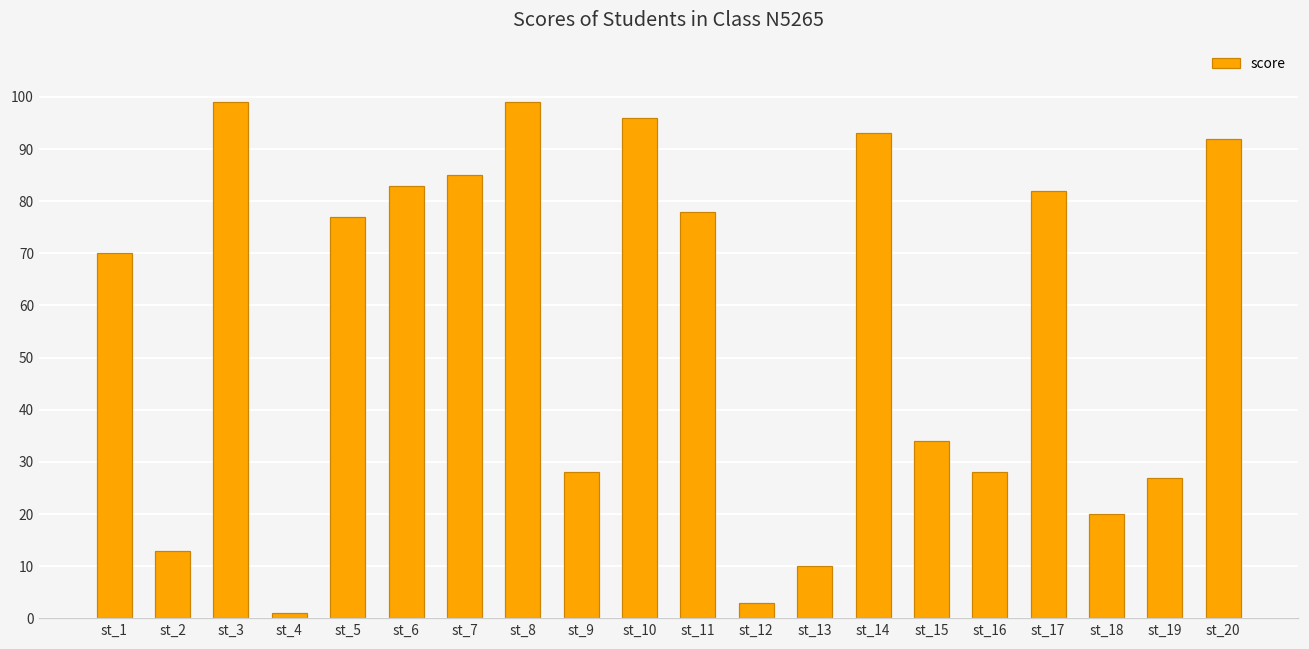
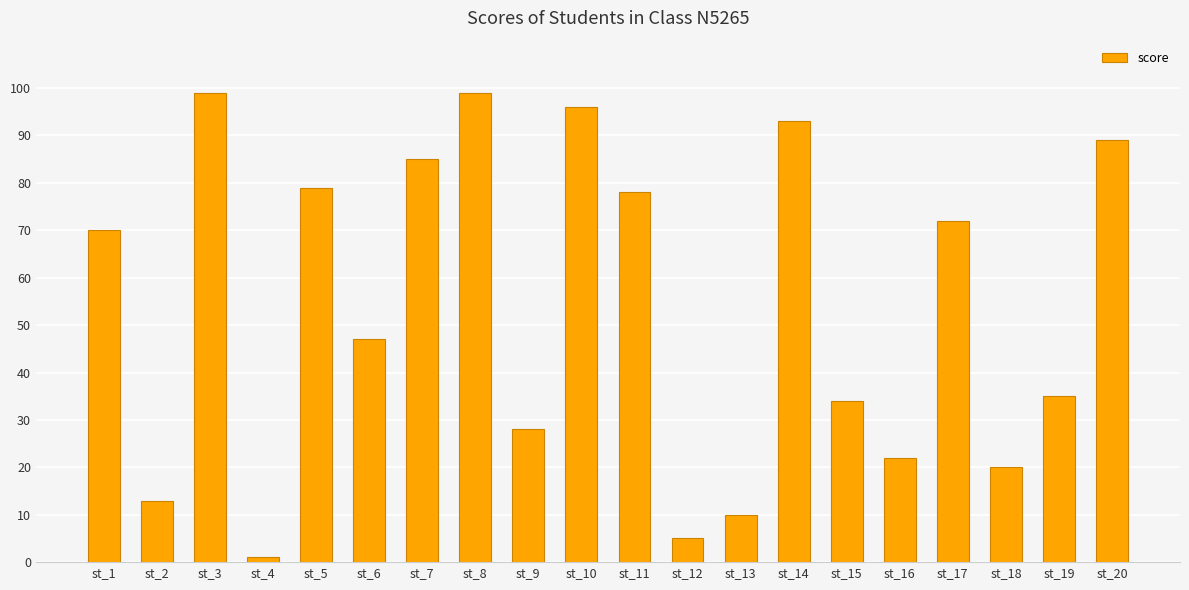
  {
    "st_1": 70,
    "st_2": 13,
    "st_3": 99,
    "st_4": 1,
-   "st_5": 77,
-   "st_6": 83,
+   "st_5": 79,
+   "st_6": 47,
    "st_7": 85,
    "st_8": 99,
    "st_9": 28,
    "st_10": 96,
    "st_11": 78,
-   "st_12": 3,
+   "st_12": 5,
    "st_13": 10,
    "st_14": 93,
    "st_15": 34,
-   "st_16": 28,
-   "st_17": 82,
+   "st_16": 22,
+   "st_17": 72,
    "st_18": 20,
-   "st_19": 27,
-   "st_20": 92
+   "st_19": 35,
+   "st_20": 89
  }
